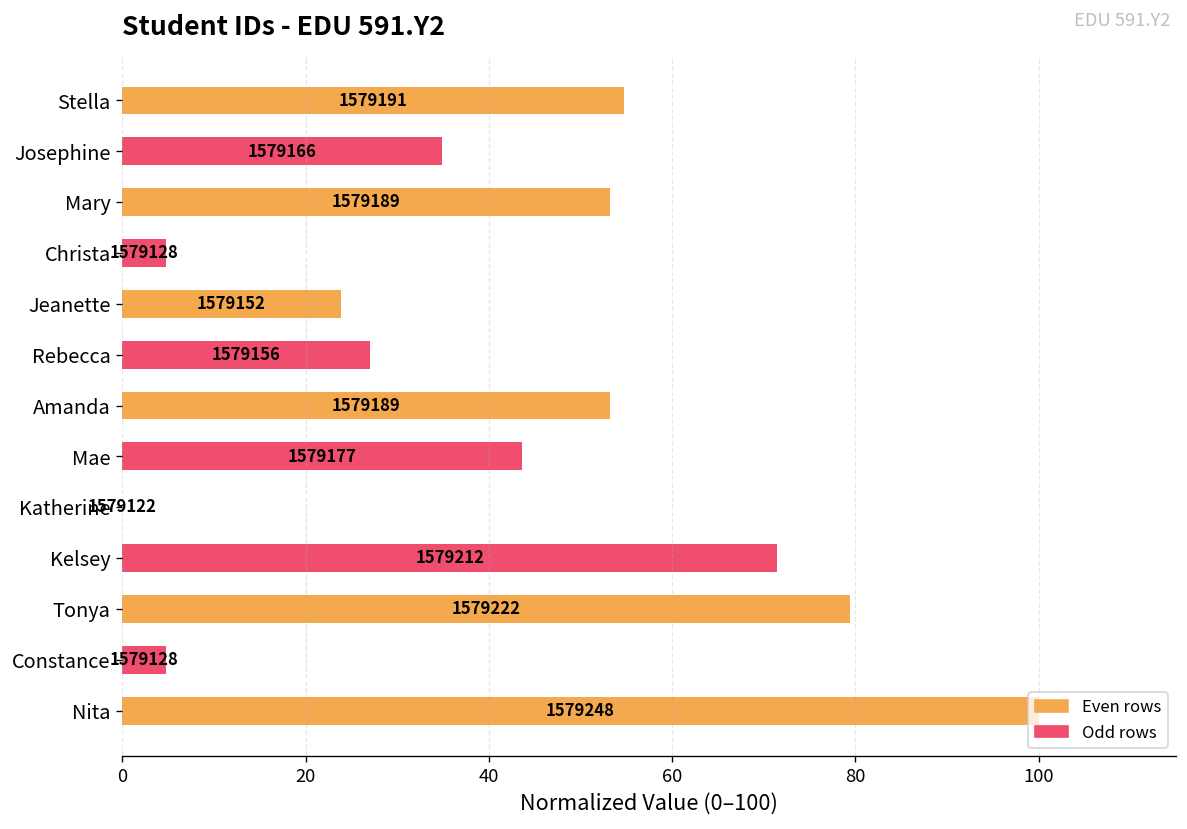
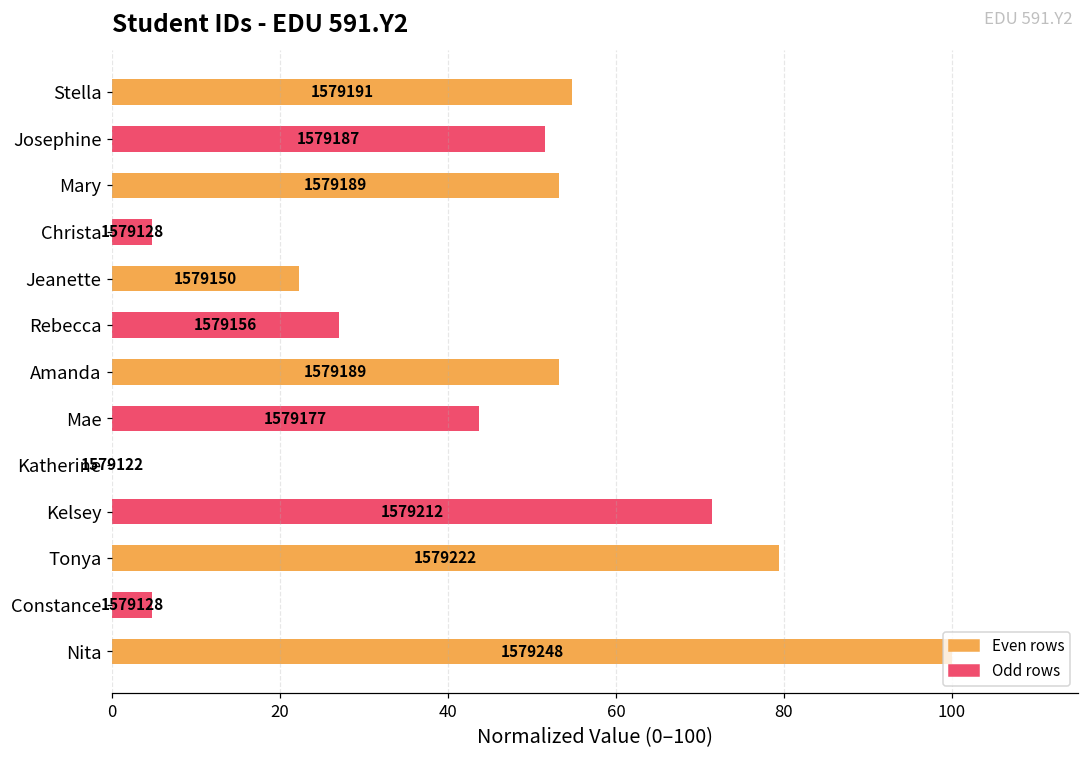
  {
-   "Josephine": 1579166,
-   "Jeanette": 1579152
+   "Josephine": 1579187,
+   "Jeanette": 1579150
  }
